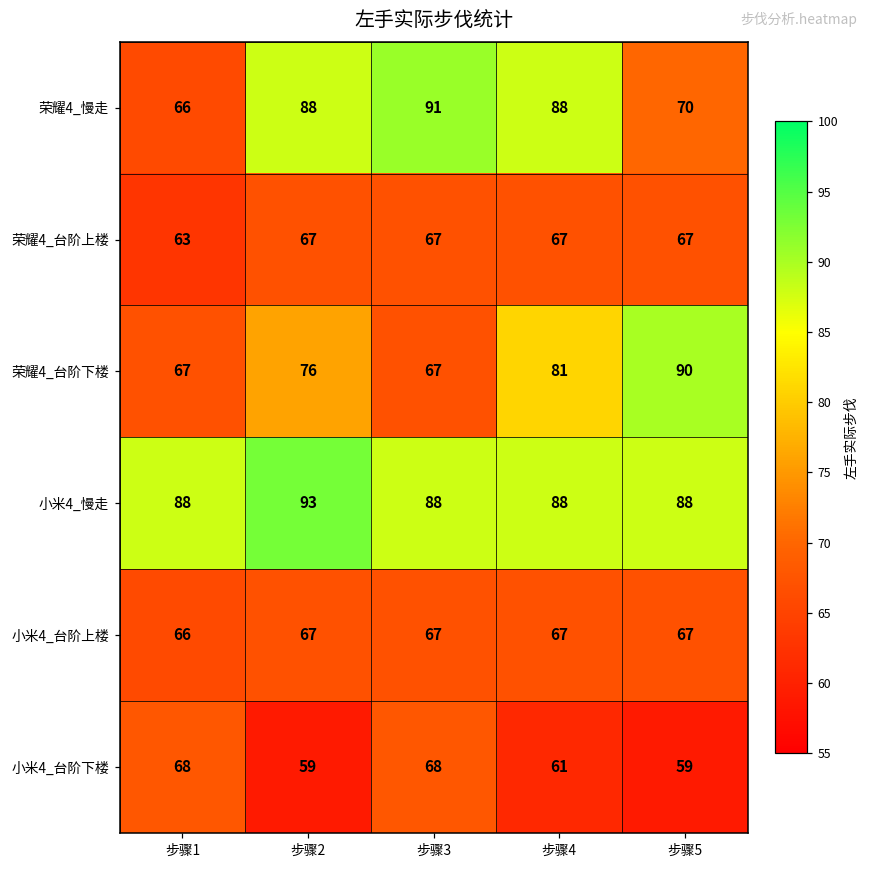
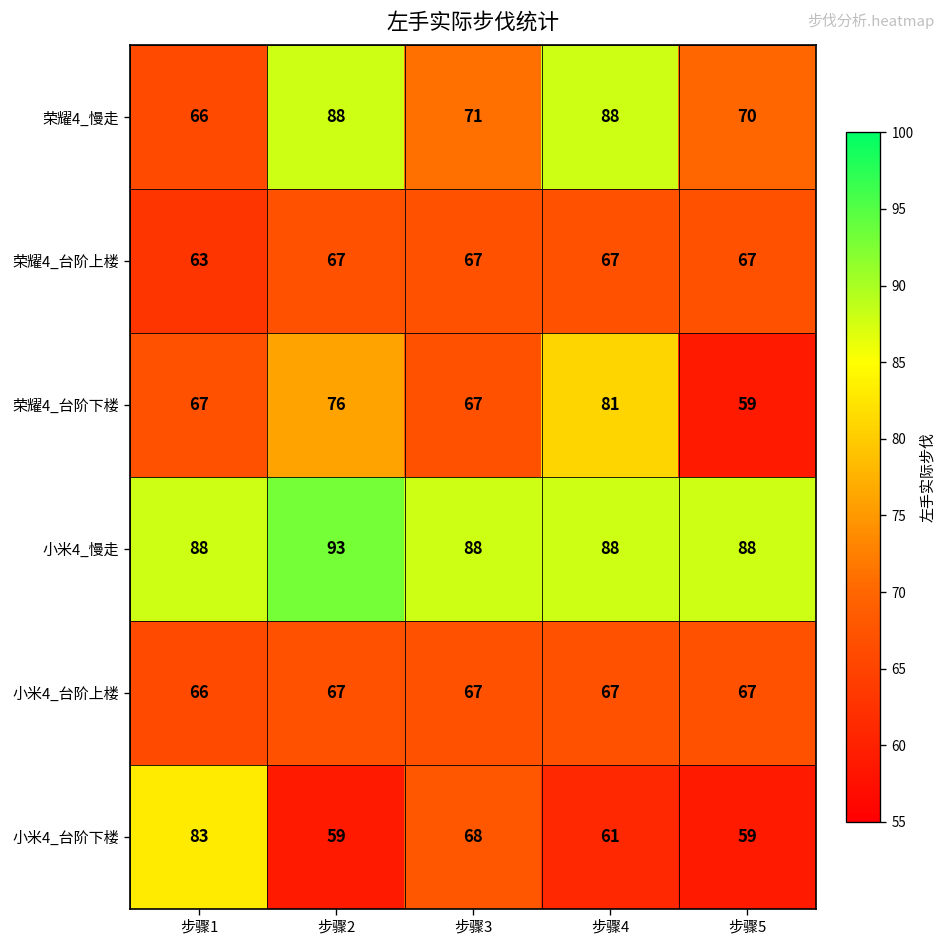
  {
    "荣耀4_慢走": {
      "步骤1": 66,
      "步骤2": 88,
-     "步骤3": 91,
+     "步骤3": 71,
      "步骤4": 88,
      "步骤5": 70
    },
    "荣耀4_台阶上楼": {
      "步骤1": 63,
      "步骤2": 67,
      "步骤3": 67,
      "步骤4": 67,
      "步骤5": 67
    },
    "荣耀4_台阶下楼": {
      "步骤1": 67,
      "步骤2": 76,
      "步骤3": 67,
      "步骤4": 81,
-     "步骤5": 90
+     "步骤5": 59
    },
    "小米4_慢走": {
      "步骤1": 88,
      "步骤2": 93,
      "步骤3": 88,
      "步骤4": 88,
      "步骤5": 88
    },
    "小米4_台阶上楼": {
      "步骤1": 66,
      "步骤2": 67,
      "步骤3": 67,
      "步骤4": 67,
      "步骤5": 67
    },
    "小米4_台阶下楼": {
-     "步骤1": 68,
+     "步骤1": 83,
      "步骤2": 59,
      "步骤3": 68,
      "步骤4": 61,
      "步骤5": 59
    }
  }
